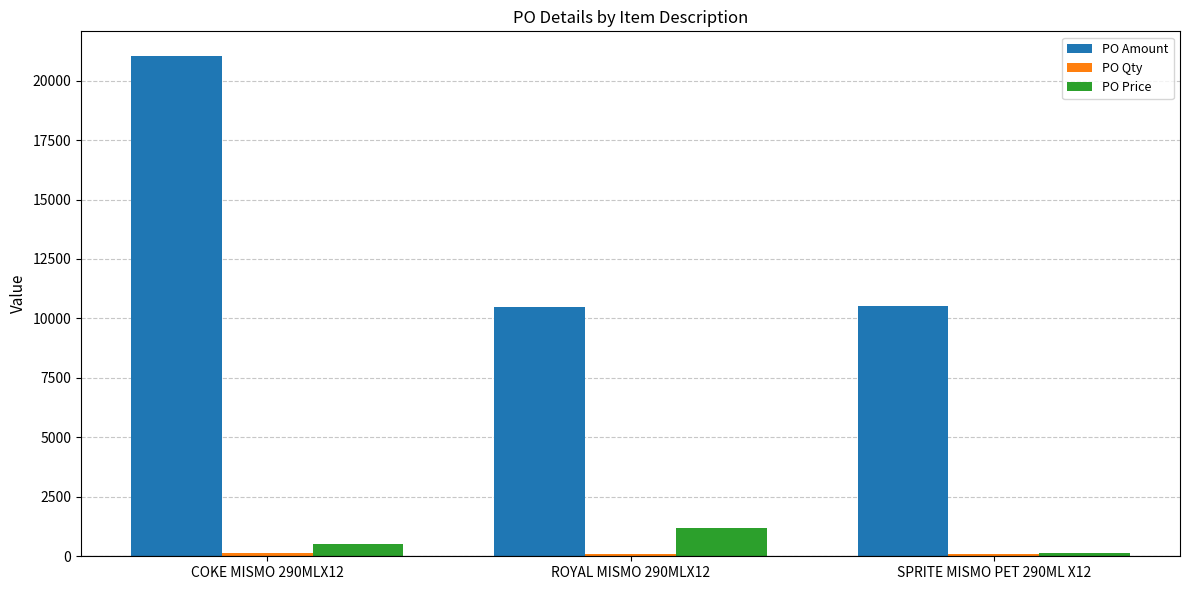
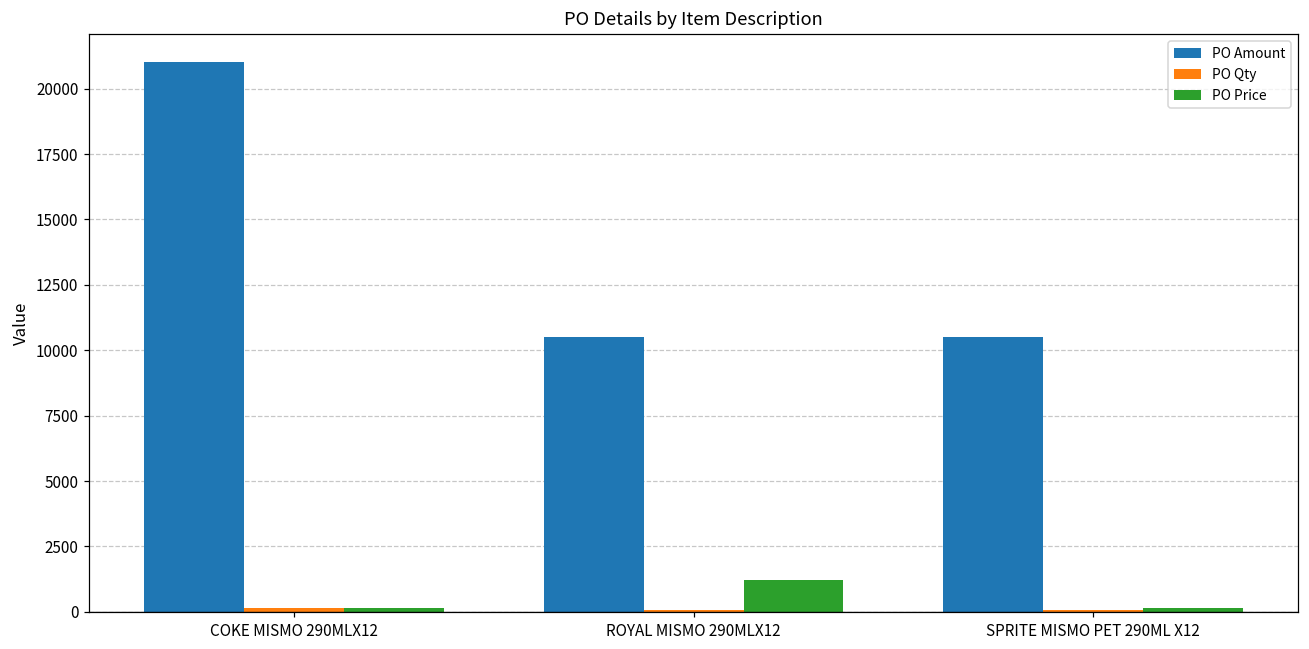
  {
    "PO Amount": {
      "COKE MISMO 290MLX12": 21000,
      "ROYAL MISMO 290MLX12": 10500,
      "SPRITE MISMO PET 290ML X12": 10500
    },
    "PO Qty": {
      "COKE MISMO 290MLX12": 200
    },
    "PO Price": {
-     "COKE MISMO 290MLX12": 500,
+     "COKE MISMO 290MLX12": 100,
      "ROYAL MISMO 290MLX12": 1200,
      "SPRITE MISMO PET 290ML X12": 100
    }
  }
